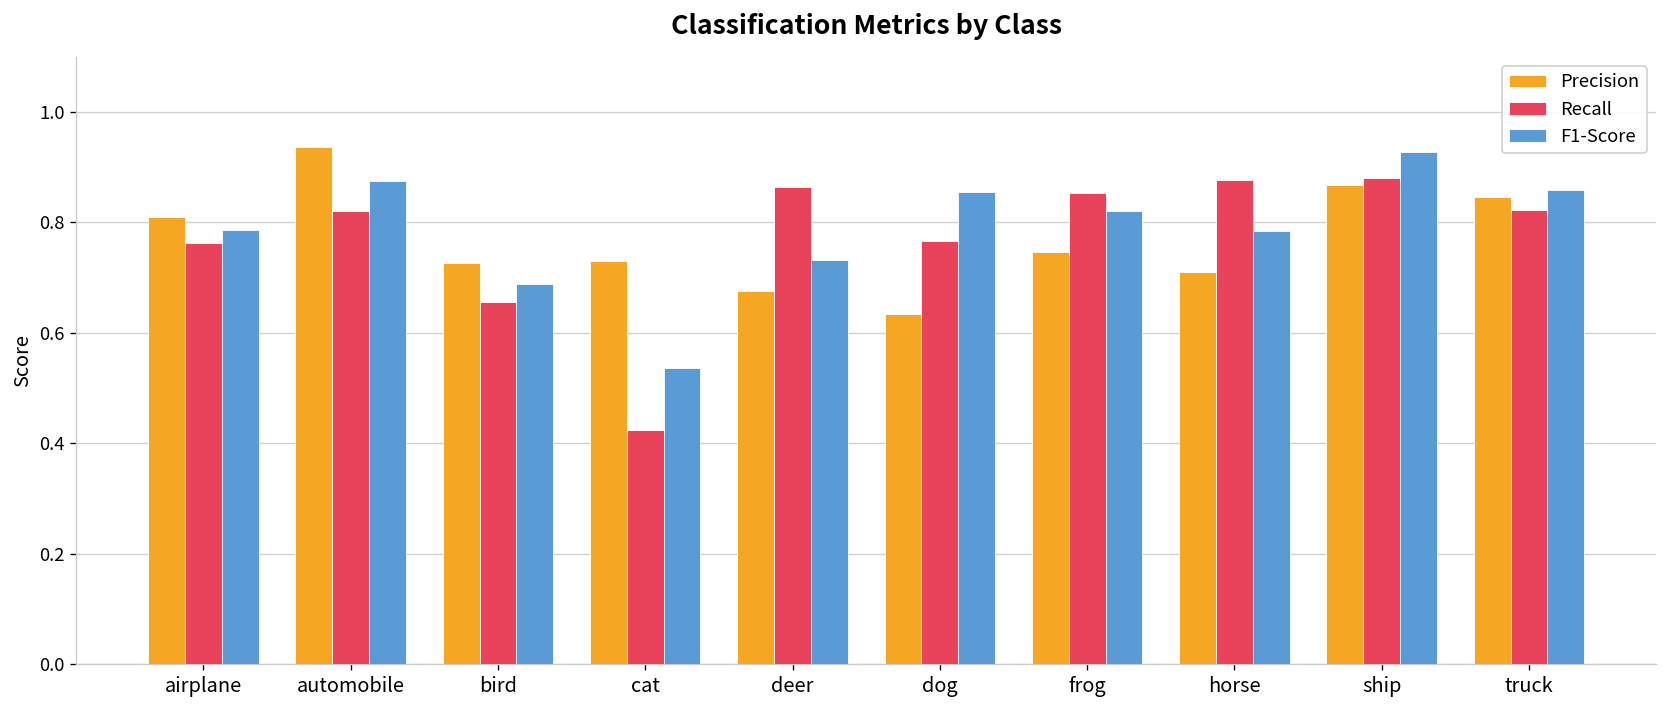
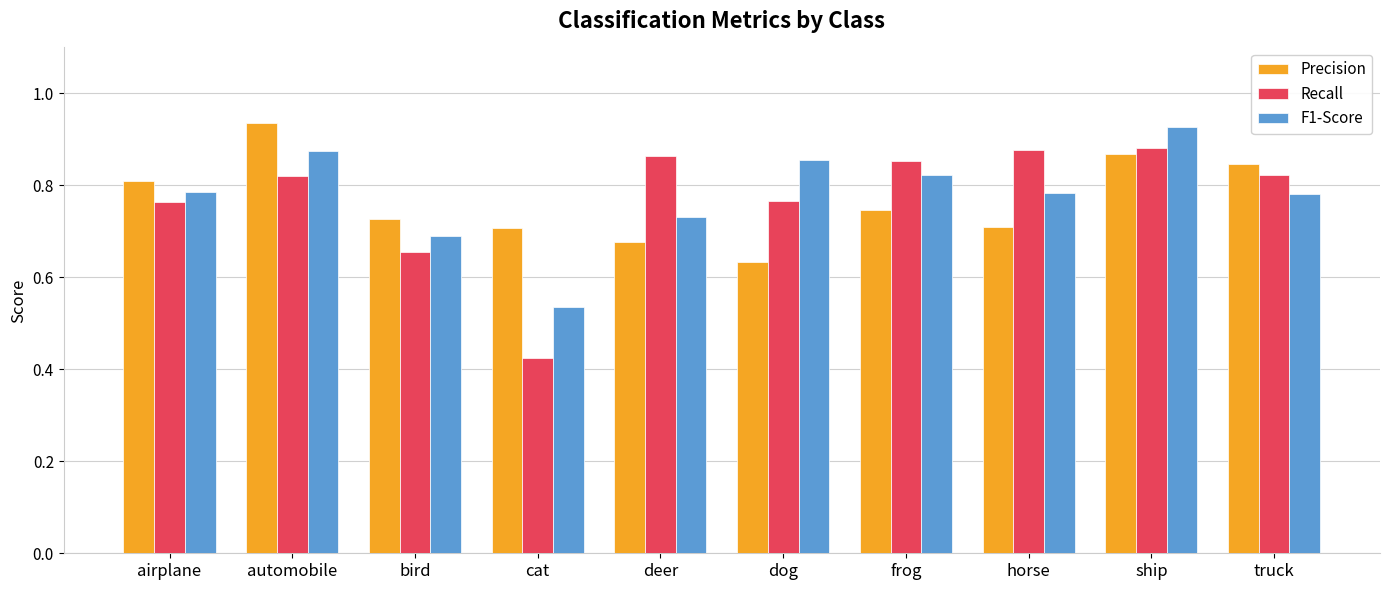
  {
    "Precision": {
      "airplane": 0.81,
      "automobile": 0.94,
      "bird": 0.73,
-     "cat": 0.73,
+     "cat": 0.71,
      "deer": 0.68,
      "dog": 0.63,
      "frog": 0.75,
      "horse": 0.71,
      "ship": 0.87,
      "truck": 0.85
    },
    "Recall": {
      "airplane": 0.76,
      "automobile": 0.82,
      "bird": 0.66,
      "cat": 0.42,
      "deer": 0.86,
      "dog": 0.77,
      "frog": 0.85,
      "horse": 0.88,
      "ship": 0.88,
      "truck": 0.82
    },
    "F1-Score": {
      "airplane": 0.79,
      "automobile": 0.87,
      "bird": 0.69,
      "cat": 0.54,
      "deer": 0.73,
      "dog": 0.86,
      "frog": 0.82,
      "horse": 0.78,
      "ship": 0.93,
-     "truck": 0.86
+     "truck": 0.78
    }
  }
